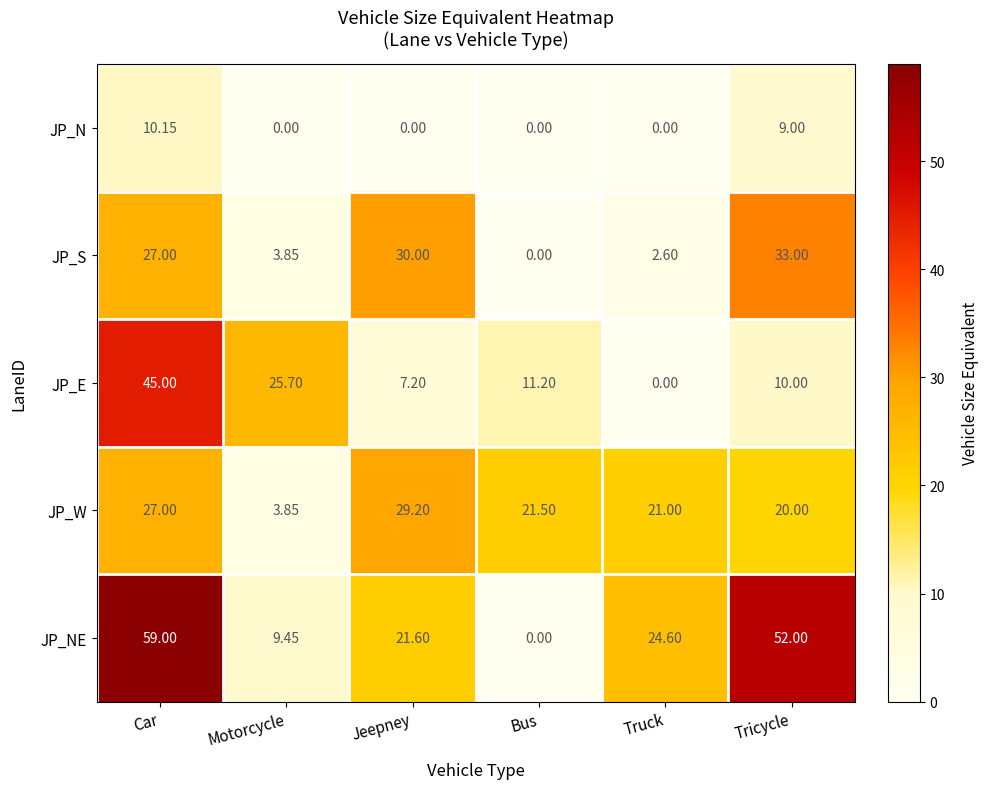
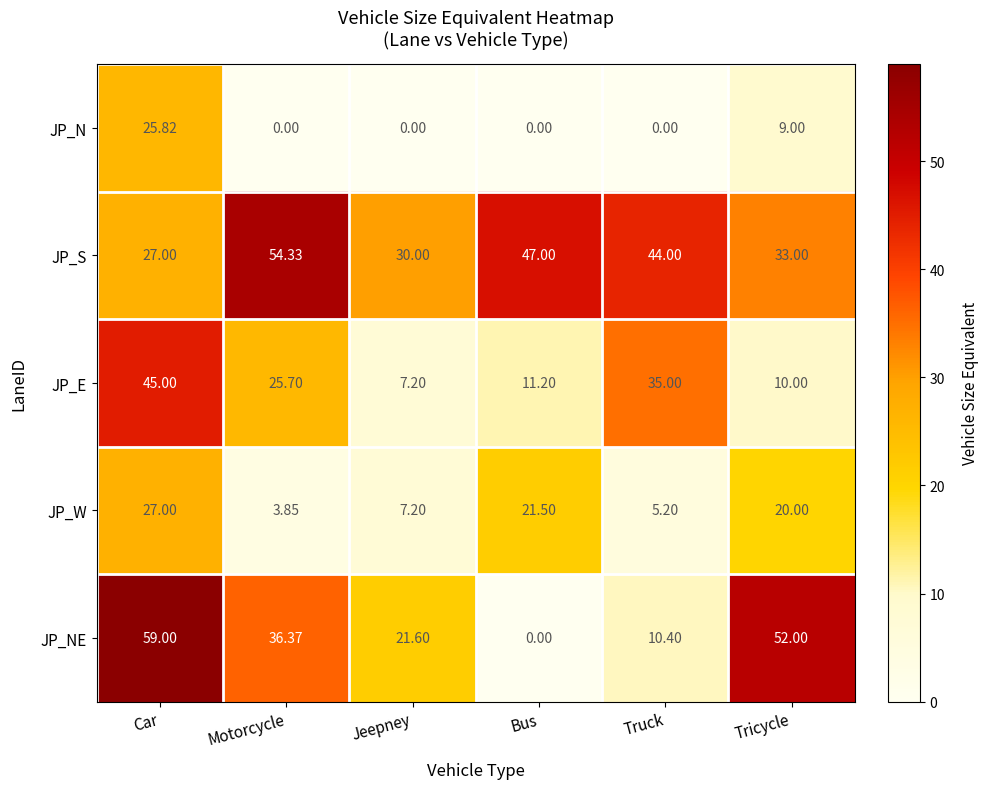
  {
    "JP_N": {
-     "Car": 10.15,
+     "Car": 25.82,
      "Motorcycle": 0.00,
      "Jeepney": 0.00,
      "Bus": 0.00,
      "Truck": 0.00,
      "Tricycle": 9.00
    },
    "JP_S": {
      "Car": 27.00,
-     "Motorcycle": 3.85,
+     "Motorcycle": 54.33,
      "Jeepney": 30.00,
-     "Bus": 0.00,
-     "Truck": 2.60,
+     "Bus": 47.00,
+     "Truck": 44.00,
      "Tricycle": 33.00
    },
    "JP_E": {
      "Car": 45.00,
      "Motorcycle": 25.70,
      "Jeepney": 7.20,
      "Bus": 11.20,
-     "Truck": 0.00,
+     "Truck": 35.00,
      "Tricycle": 10.00
    },
    "JP_W": {
      "Car": 27.00,
      "Motorcycle": 3.85,
-     "Jeepney": 29.20,
+     "Jeepney": 7.20,
      "Bus": 21.50,
-     "Truck": 21.00,
+     "Truck": 5.20,
      "Tricycle": 20.00
    },
    "JP_NE": {
      "Car": 59.00,
-     "Motorcycle": 9.45,
+     "Motorcycle": 36.37,
      "Jeepney": 21.60,
      "Bus": 0.00,
-     "Truck": 24.60,
+     "Truck": 10.40,
      "Tricycle": 52.00
    }
  }
